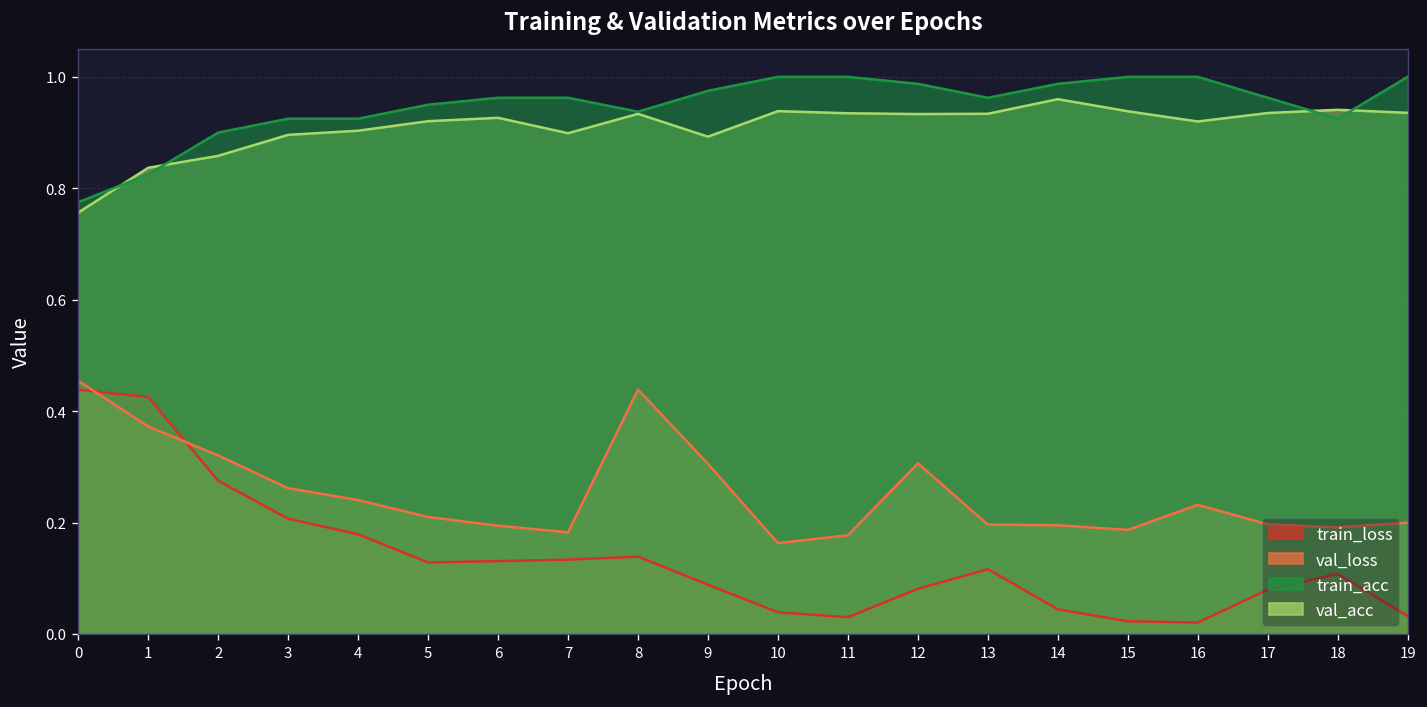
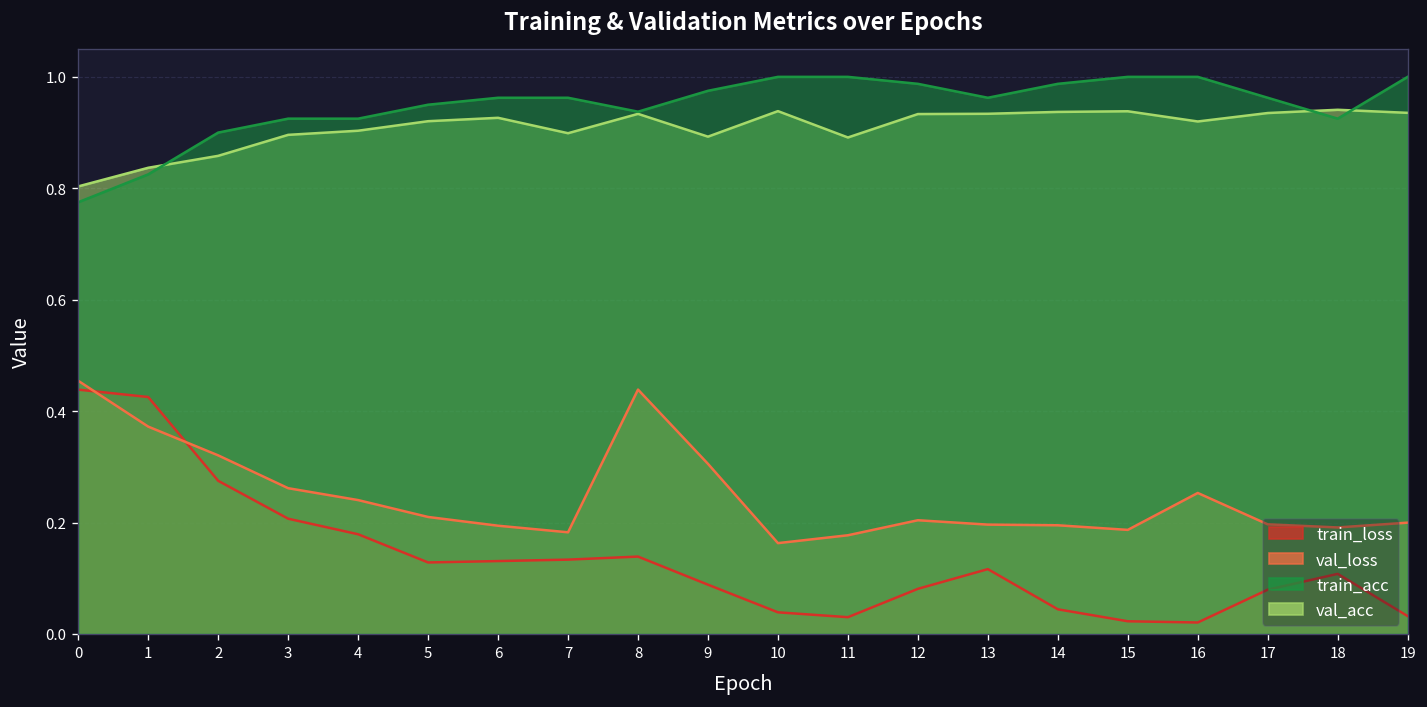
  {
    "train_loss": {
      "0": 0.44,
      "1": 0.43,
      "2": 0.27,
      "3": 0.21,
      "4": 0.18,
      "5": 0.13,
      "6": 0.13,
      "7": 0.13,
      "8": 0.14,
      "9": 0.09,
      "10": 0.04,
      "11": 0.03,
      "12": 0.08,
      "13": 0.12,
      "14": 0.04,
      "15": 0.02,
      "16": 0.02,
      "19": 0.03
    },
    "val_loss": {
      "0": 0.45,
      "1": 0.37,
      "2": 0.32,
      "3": 0.26,
      "4": 0.24,
      "5": 0.21,
      "6": 0.19,
      "7": 0.18,
      "8": 0.44,
      "9": 0.31,
      "10": 0.16,
      "11": 0.18,
-     "12": 0.31,
+     "12": 0.20,
      "13": 0.20,
      "14": 0.20,
      "15": 0.19,
-     "16": 0.23,
+     "16": 0.25,
      "19": 0.20
    },
    "val_acc": {
-     "0": 0.76,
+     "0": 0.80,
      "1": 0.84,
      "2": 0.86,
      "3": 0.90,
      "4": 0.90,
      "5": 0.92,
      "6": 0.93,
      "7": 0.90,
      "9": 0.89,
      "10": 0.94,
-     "11": 0.93,
+     "11": 0.89,
      "12": 0.93,
      "13": 0.93,
-     "14": 0.96,
+     "14": 0.94,
      "15": 0.94,
      "16": 0.92,
      "17": 0.94,
      "18": 0.94,
      "19": 0.94
    },
    "train_acc": {
      "0": 0.77,
      "1": 0.82,
      "2": 0.90,
      "3": 0.93,
      "4": 0.93,
      "5": 0.95,
      "6": 0.96,
      "7": 0.96,
      "9": 0.98,
      "10": 1.00,
      "11": 1.00,
      "12": 0.99,
      "13": 0.96,
      "14": 0.99,
      "15": 1.00,
      "16": 1.00,
      "17": 0.96,
      "18": 0.93,
      "19": 1.00
    }
  }
